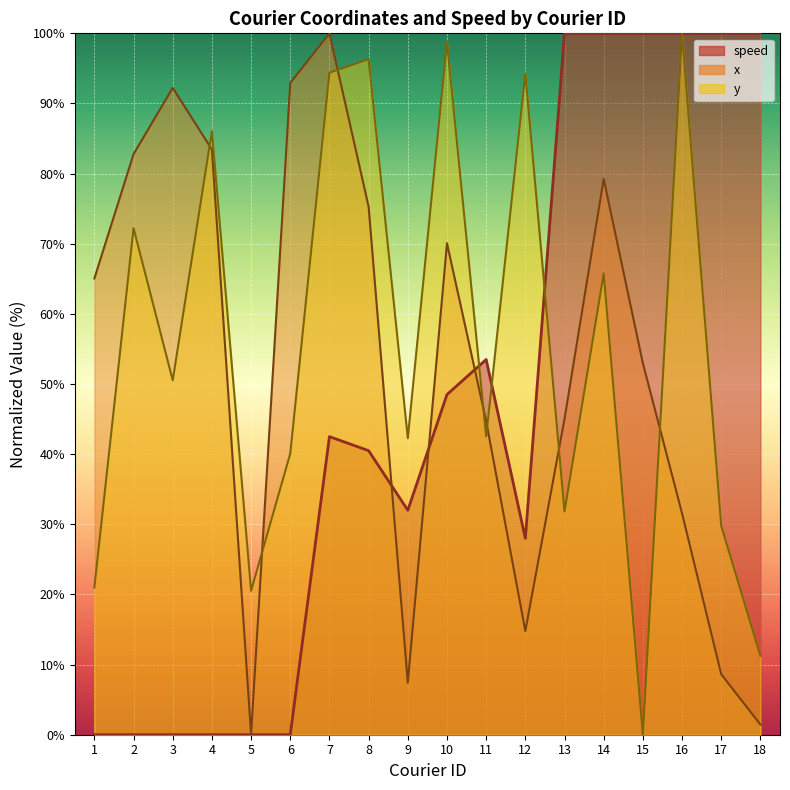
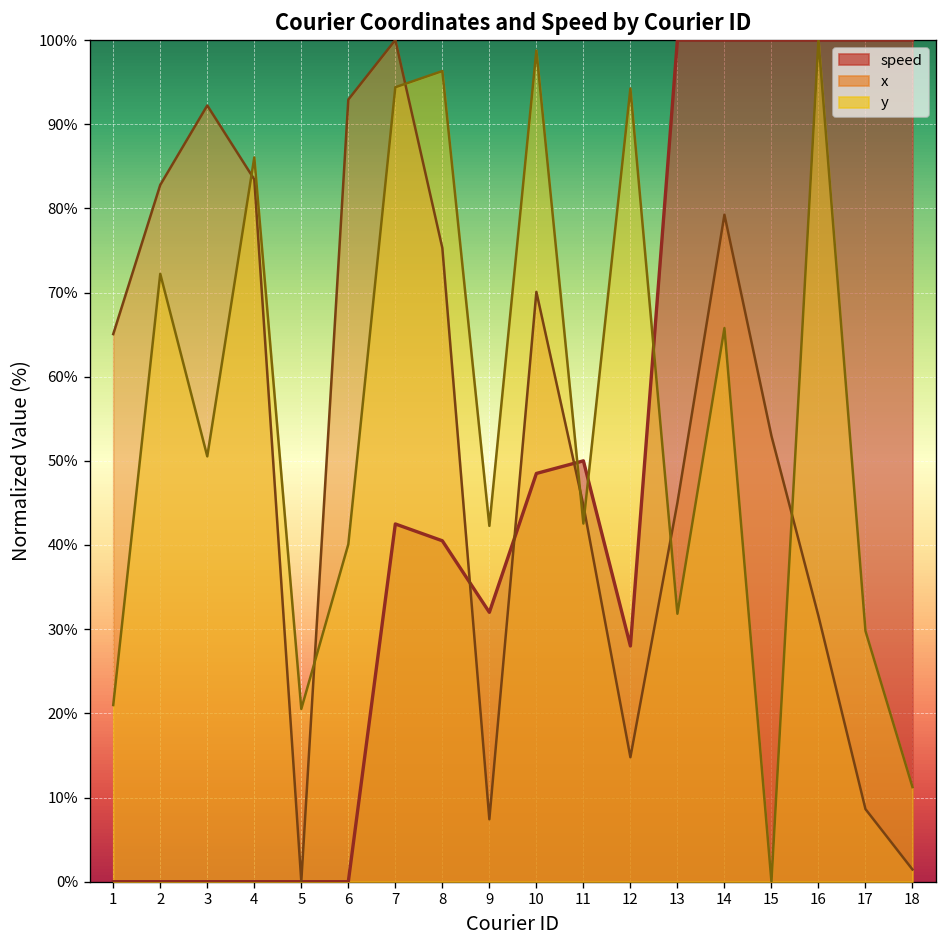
  {
    "speed": {
      "1": "0%",
      "2": "0%",
      "3": "0%",
      "4": "0%",
      "6": "0%",
      "7": "43%",
      "8": "41%",
      "9": "32%",
      "10": "49%",
-     "11": "54%",
+     "11": "50%",
      "12": "28%",
      "13": "100%",
      "14": "100%",
      "15": "100%",
      "17": "100%",
      "18": "100%"
    }
  }
